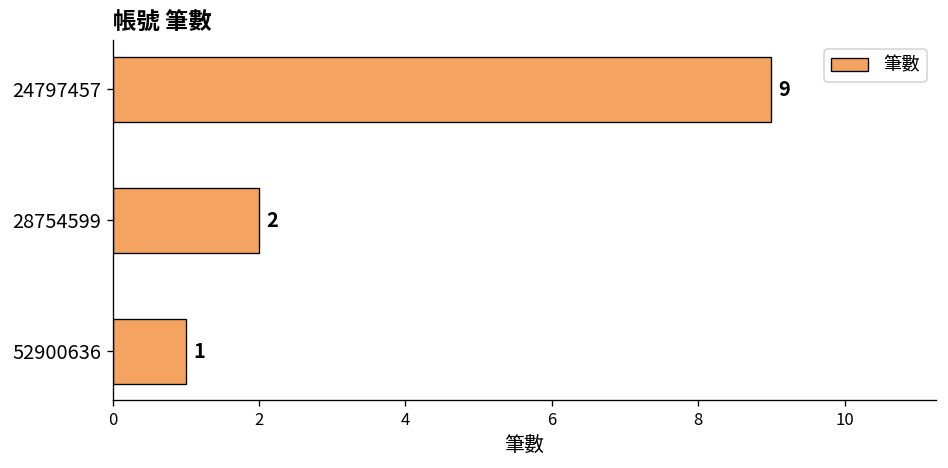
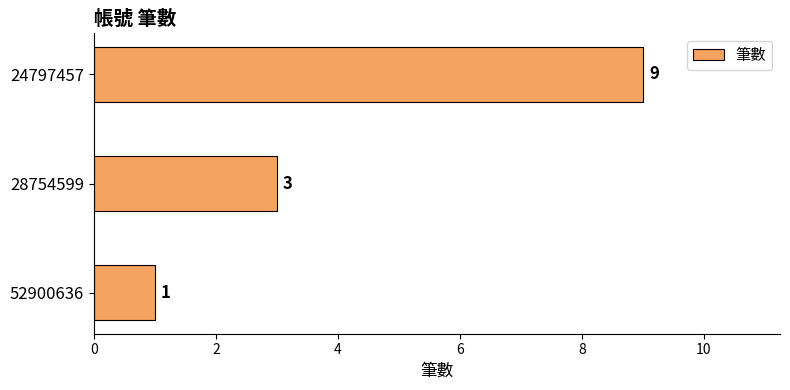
  {
    "24797457": 9,
-   "28754599": 2,
+   "28754599": 3,
    "52900636": 1
  }
